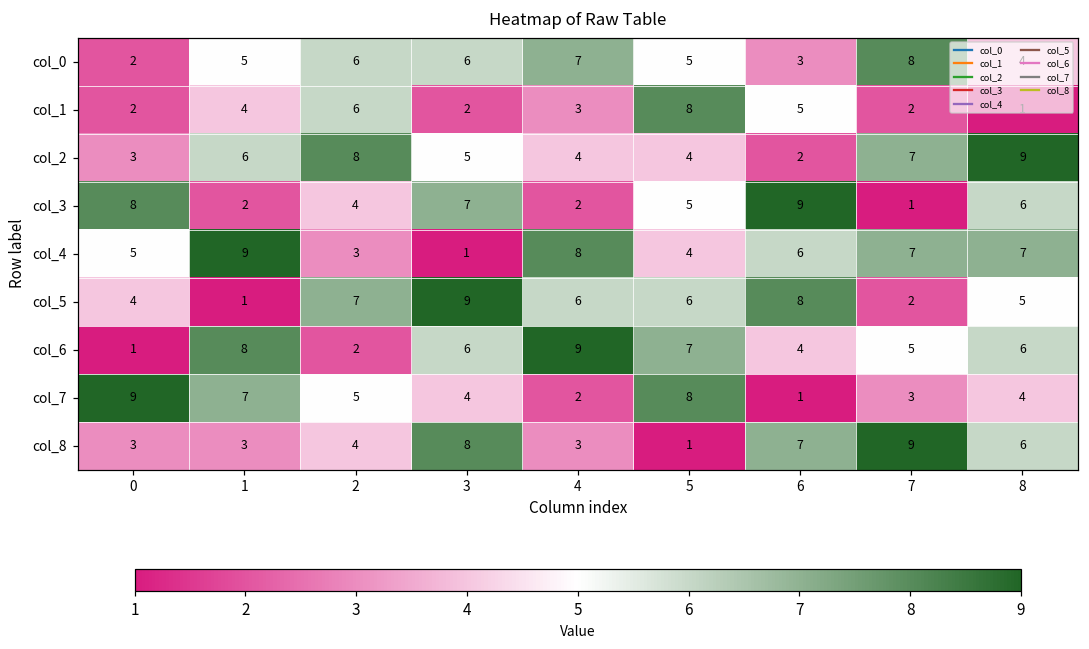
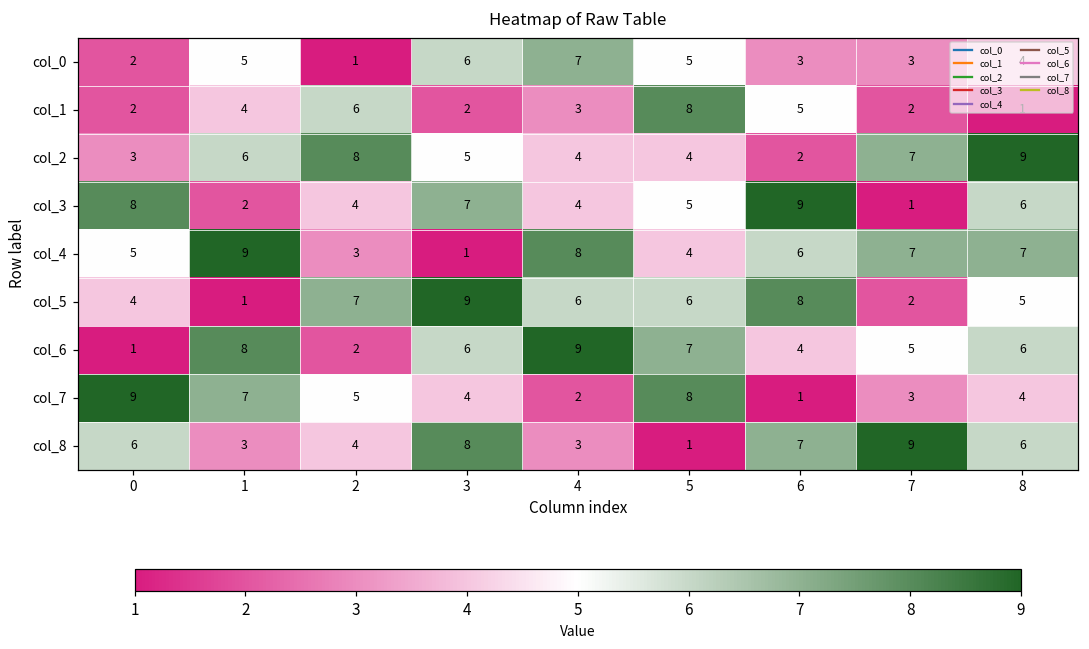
  {
    "col_0": {
      "0": 2,
      "1": 5,
-     "2": 6,
+     "2": 1,
      "3": 6,
      "4": 7,
      "5": 5,
      "6": 3,
-     "7": 8
+     "7": 3
    },
    "col_1": {
      "0": 2,
      "1": 4,
      "2": 6,
      "3": 2,
      "4": 3,
      "5": 8,
      "6": 5,
      "7": 2
    },
    "col_2": {
      "0": 3,
      "1": 6,
      "2": 8,
      "3": 5,
      "4": 4,
      "5": 4,
      "6": 2,
      "7": 7,
      "8": 9
    },
    "col_3": {
      "0": 8,
      "1": 2,
      "2": 4,
      "3": 7,
-     "4": 2,
+     "4": 4,
      "5": 5,
      "6": 9,
      "7": 1,
      "8": 6
    },
    "col_4": {
      "0": 5,
      "1": 9,
      "2": 3,
      "3": 1,
      "4": 8,
      "5": 4,
      "6": 6,
      "7": 7,
      "8": 7
    },
    "col_5": {
      "0": 4,
      "1": 1,
      "2": 7,
      "3": 9,
      "4": 6,
      "5": 6,
      "6": 8,
      "7": 2,
      "8": 5
    },
    "col_6": {
      "0": 1,
      "1": 8,
      "2": 2,
      "3": 6,
      "4": 9,
      "5": 7,
      "6": 4,
      "7": 5,
      "8": 6
    },
    "col_7": {
      "0": 9,
      "1": 7,
      "2": 5,
      "3": 4,
      "4": 2,
      "5": 8,
      "6": 1,
      "7": 3,
      "8": 4
    },
    "col_8": {
-     "0": 3,
+     "0": 6,
      "1": 3,
      "2": 4,
      "3": 8,
      "4": 3,
      "5": 1,
      "6": 7,
      "7": 9,
      "8": 6
    }
  }
